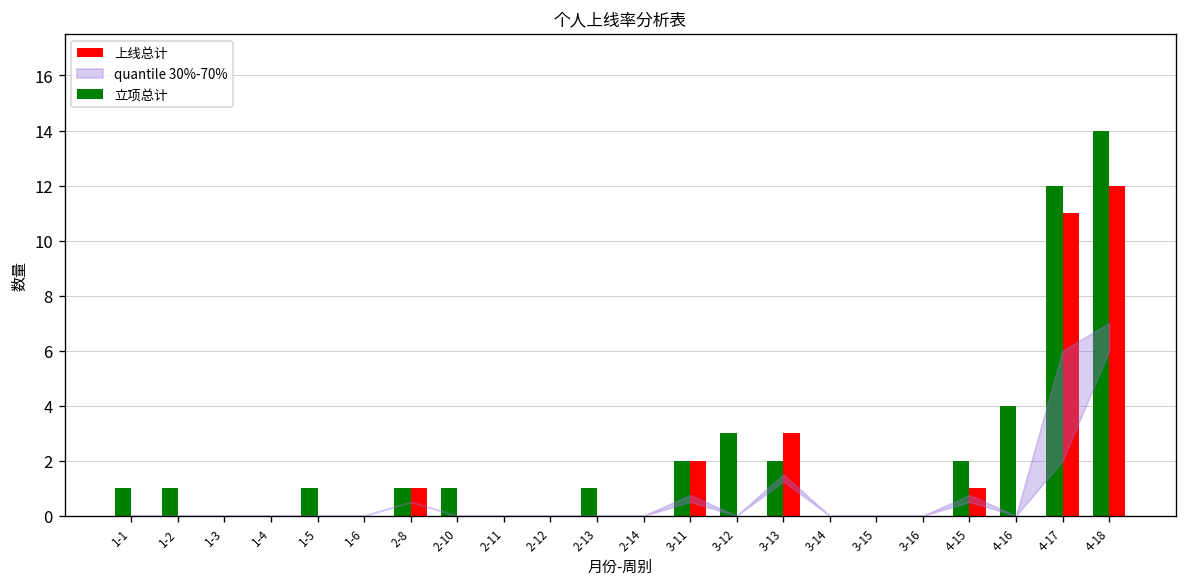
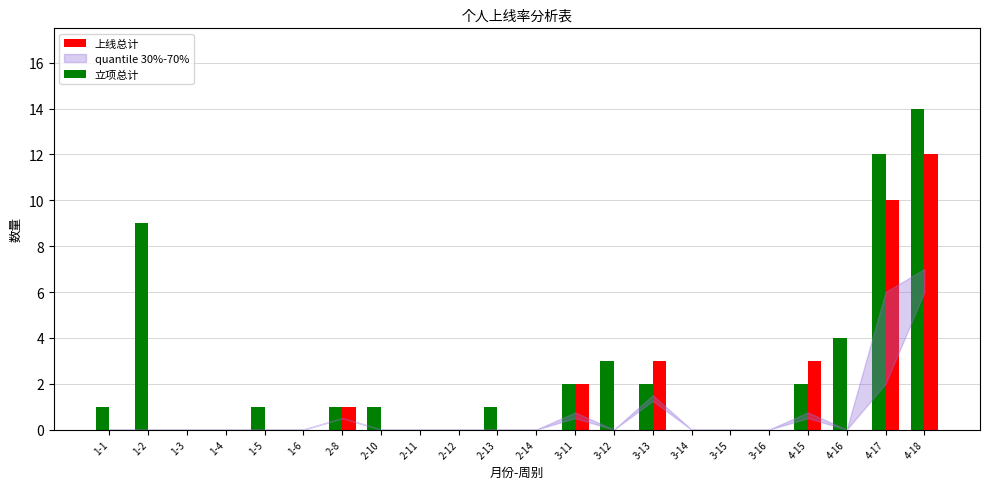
  {
    "立项总计": {
      "1-1": 1,
-     "1-2": 1,
+     "1-2": 9,
      "1-3": 0,
      "1-4": 0,
      "1-5": 1,
      "1-6": 0,
      "2-8": 1,
      "2-10": 1,
      "2-11": 0,
      "2-12": 0,
      "2-13": 1,
      "2-14": 0,
      "3-11": 2,
      "3-12": 3,
      "3-13": 2,
      "3-14": 0,
      "3-15": 0,
      "3-16": 0,
      "4-15": 2,
      "4-16": 4,
      "4-17": 12,
      "4-18": 14
    },
    "上线总计": {
      "1-1": 0,
      "1-2": 0,
      "1-3": 0,
      "1-4": 0,
      "1-5": 0,
      "1-6": 0,
      "2-8": 1,
      "2-10": 0,
      "2-11": 0,
      "2-12": 0,
      "2-13": 0,
      "2-14": 0,
      "3-11": 2,
      "3-12": 0,
      "3-13": 3,
      "3-14": 0,
      "3-15": 0,
      "3-16": 0,
-     "4-15": 1,
+     "4-15": 3,
      "4-16": 0,
-     "4-17": 11,
+     "4-17": 10,
      "4-18": 12
    }
  }
